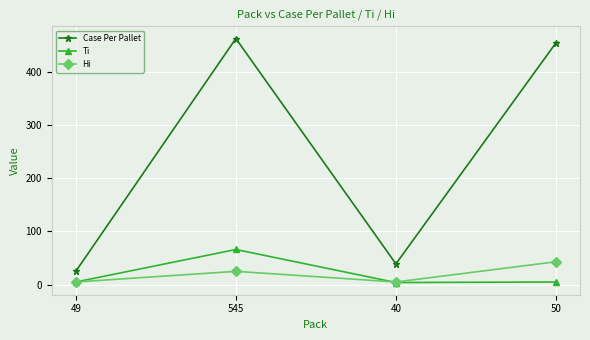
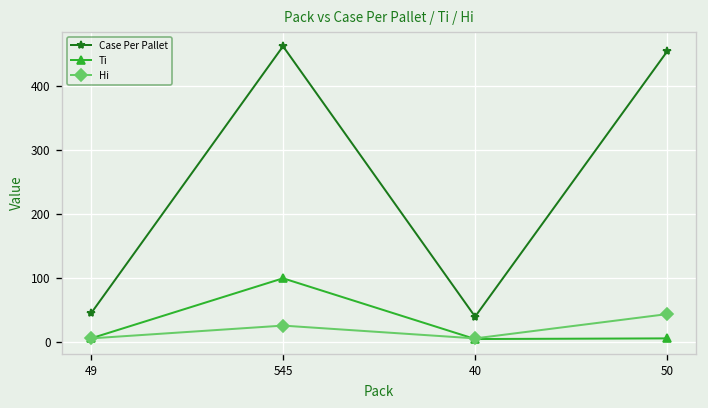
  {
    "Case Per Pallet": {
-     "49": 30,
+     "49": 40,
      "545": 460,
      "40": 40,
      "50": 450
    },
    "Ti": {
-     "545": 70,
+     "545": 100,
      "50": 10
    },
    "Hi": {
      "545": 30,
      "50": 40
    }
  }
